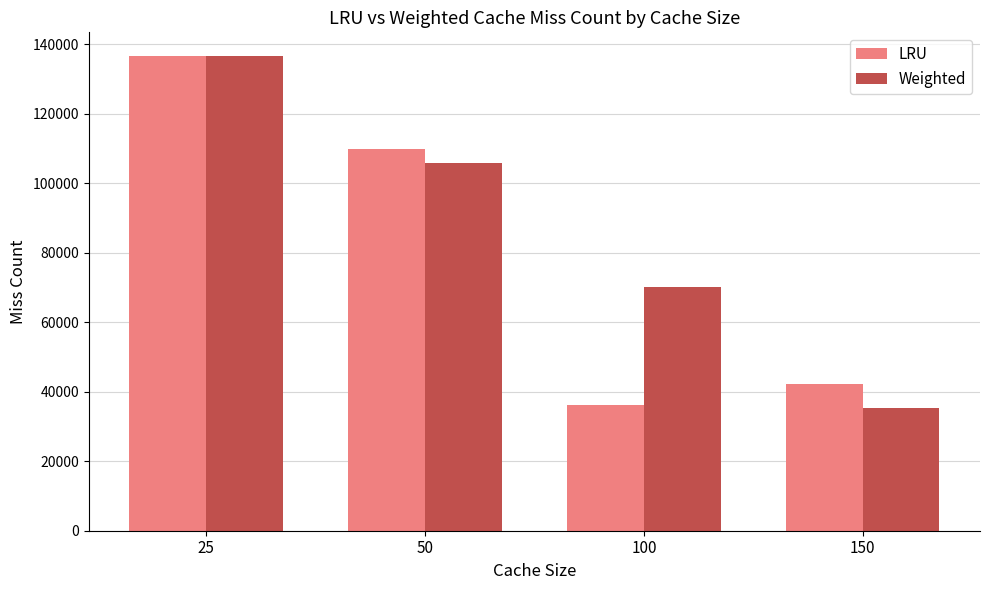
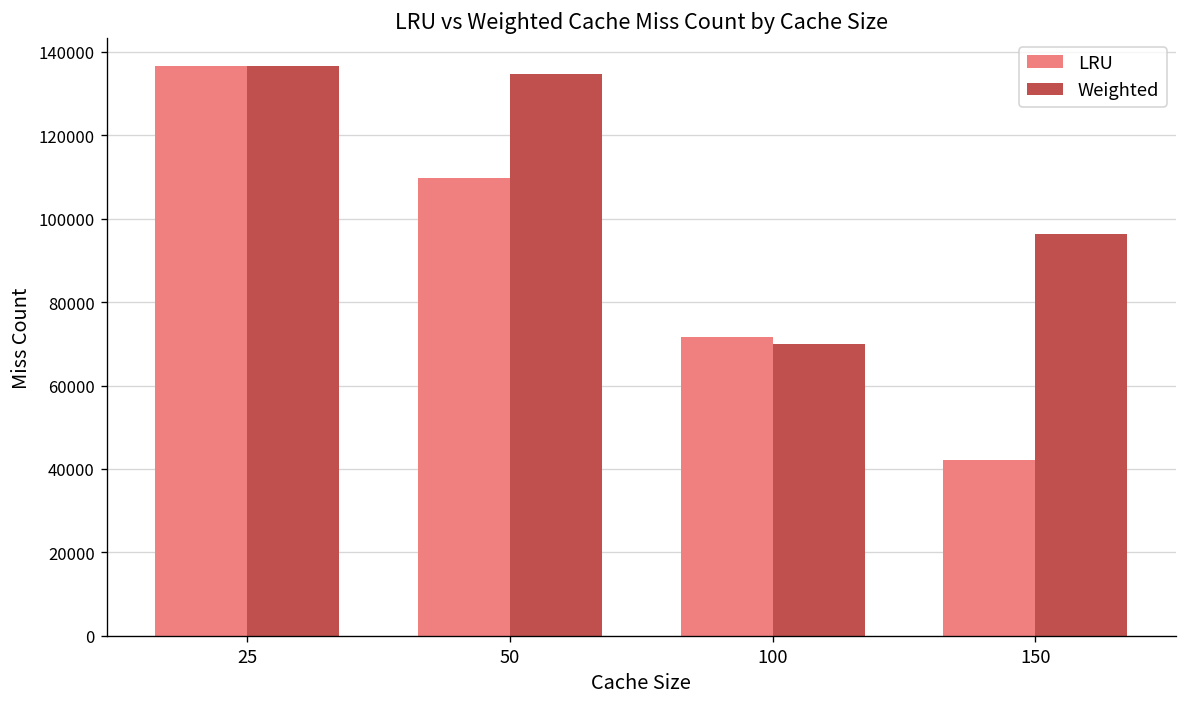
  {
    "LRU": {
      "25": 137000,
      "50": 110000,
-     "100": 36000,
+     "100": 72000,
      "150": 42000
    },
    "Weighted": {
      "25": 137000,
-     "50": 106000,
+     "50": 135000,
      "100": 70000,
-     "150": 35000
+     "150": 96000
    }
  }
